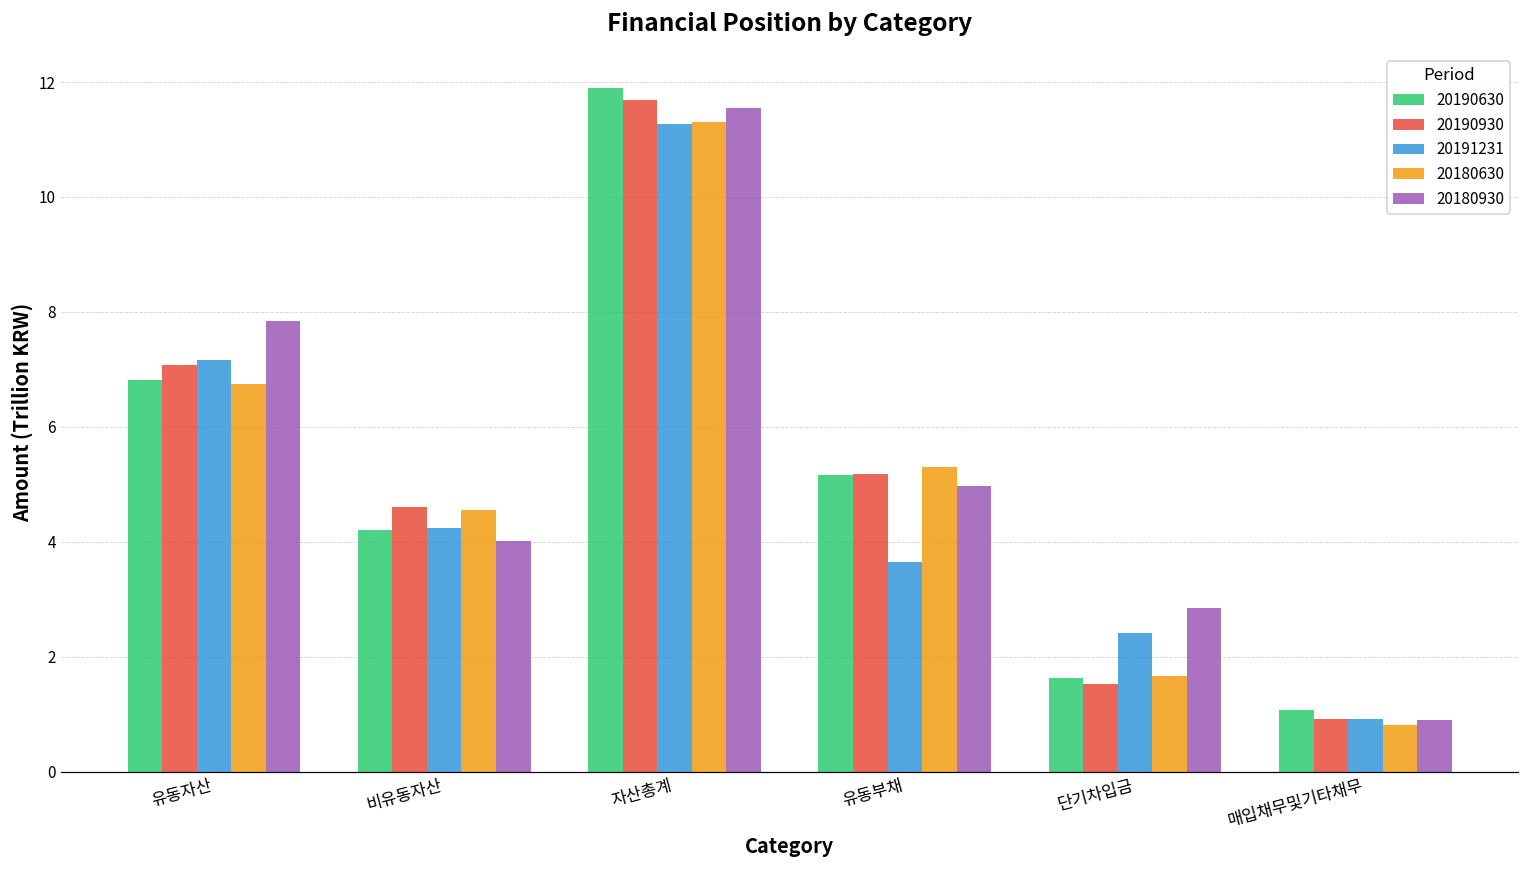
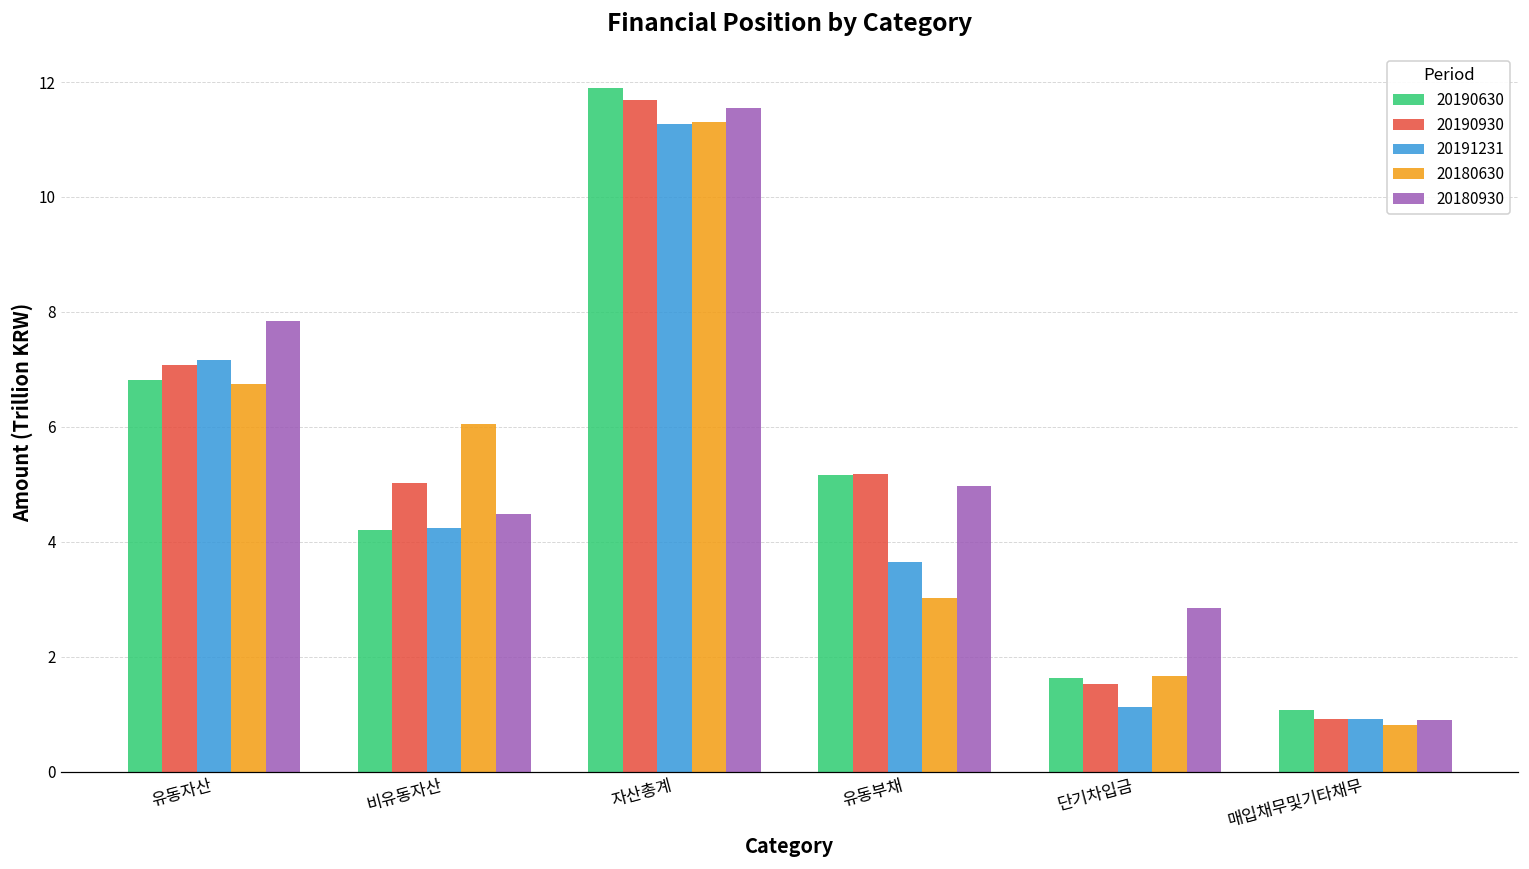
  {
    "20190630": {
      "유동자산": 6.8,
      "비유동자산": 4.2,
      "자산총계": 11.9,
      "유동부채": 5.2,
      "단기차입금": 1.6,
      "매입채무및기타채무": 1.1
    },
    "20190930": {
      "유동자산": 7.1,
-     "비유동자산": 4.6,
+     "비유동자산": 5.0,
      "자산총계": 11.7,
      "유동부채": 5.2,
      "단기차입금": 1.5,
      "매입채무및기타채무": 0.9
    },
    "20191231": {
      "유동자산": 7.2,
      "비유동자산": 4.2,
      "자산총계": 11.3,
      "유동부채": 3.6,
-     "단기차입금": 2.4,
+     "단기차입금": 1.1,
      "매입채무및기타채무": 0.9
    },
    "20180630": {
      "유동자산": 6.8,
-     "비유동자산": 4.6,
+     "비유동자산": 6.1,
      "자산총계": 11.3,
-     "유동부채": 5.3,
+     "유동부채": 3.0,
      "단기차입금": 1.7,
      "매입채무및기타채무": 0.8
    },
    "20180930": {
      "유동자산": 7.8,
-     "비유동자산": 4.0,
+     "비유동자산": 4.5,
      "자산총계": 11.5,
      "유동부채": 5.0,
      "단기차입금": 2.9,
      "매입채무및기타채무": 0.9
    }
  }
